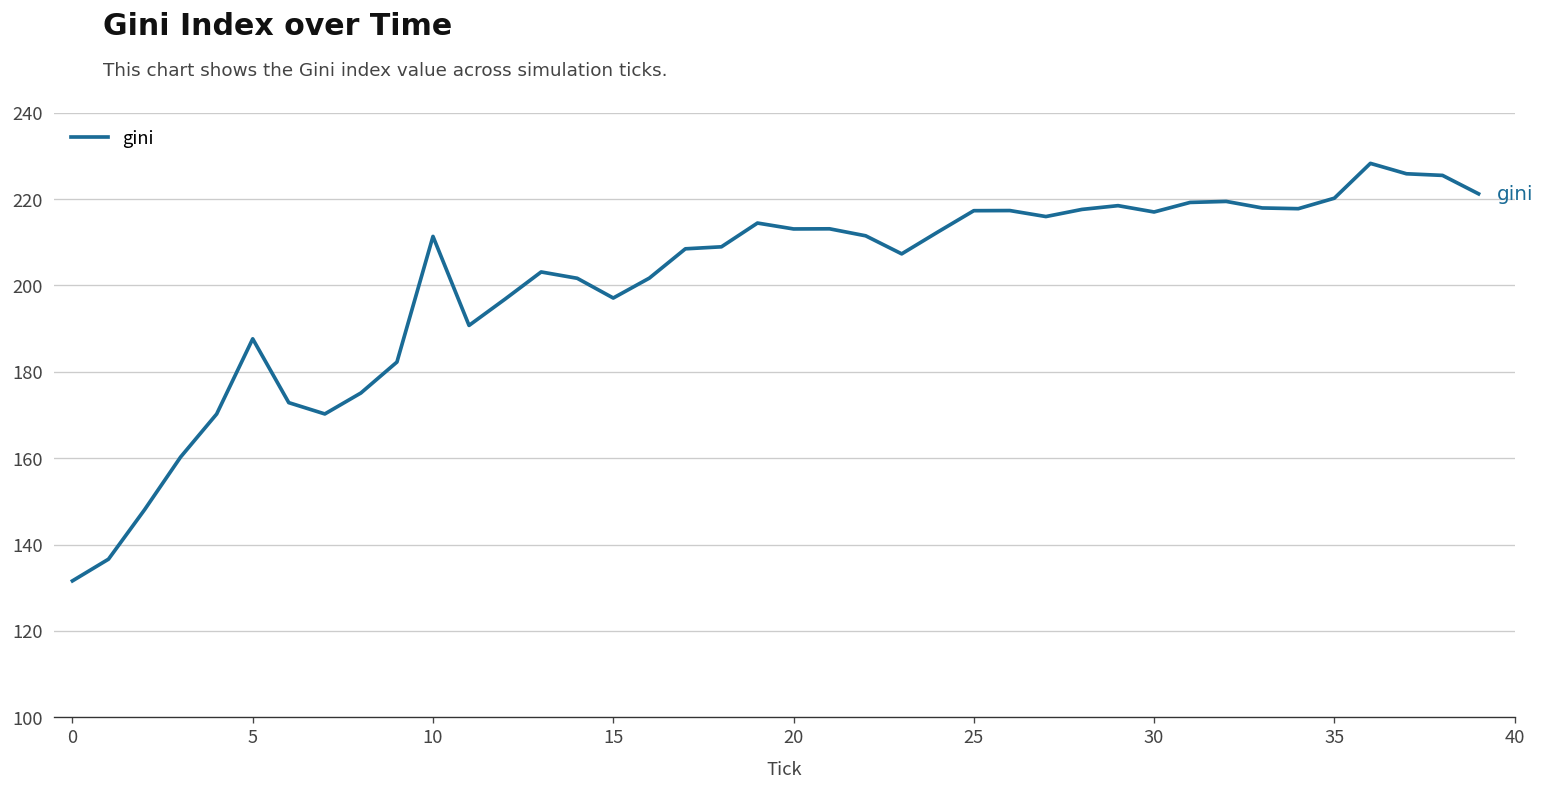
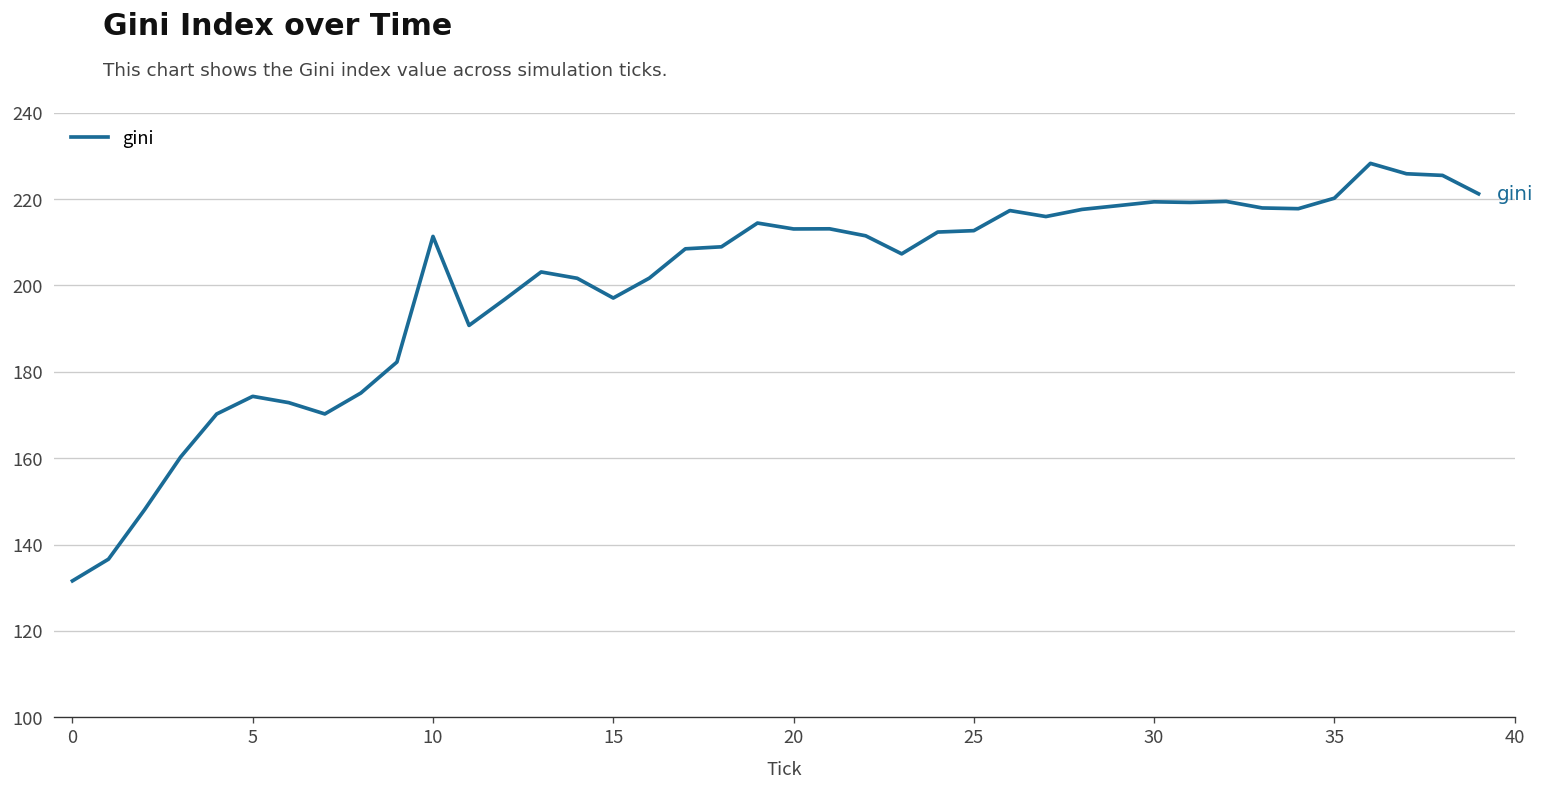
  {
    "0": 132,
-   "5": 188,
+   "5": 174,
    "10": 211,
    "15": 197,
    "20": 213,
-   "25": 217,
-   "30": 217,
+   "25": 213,
+   "30": 219,
    "35": 220
  }
